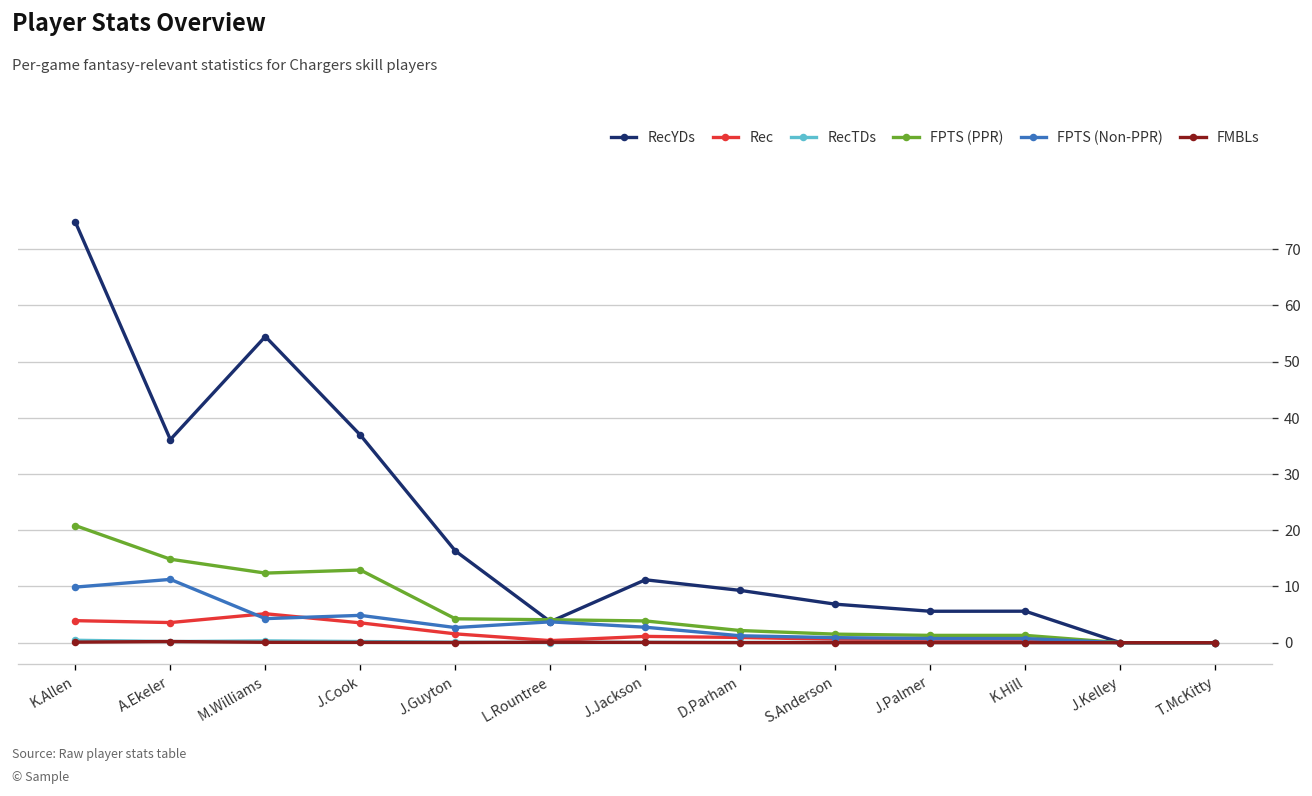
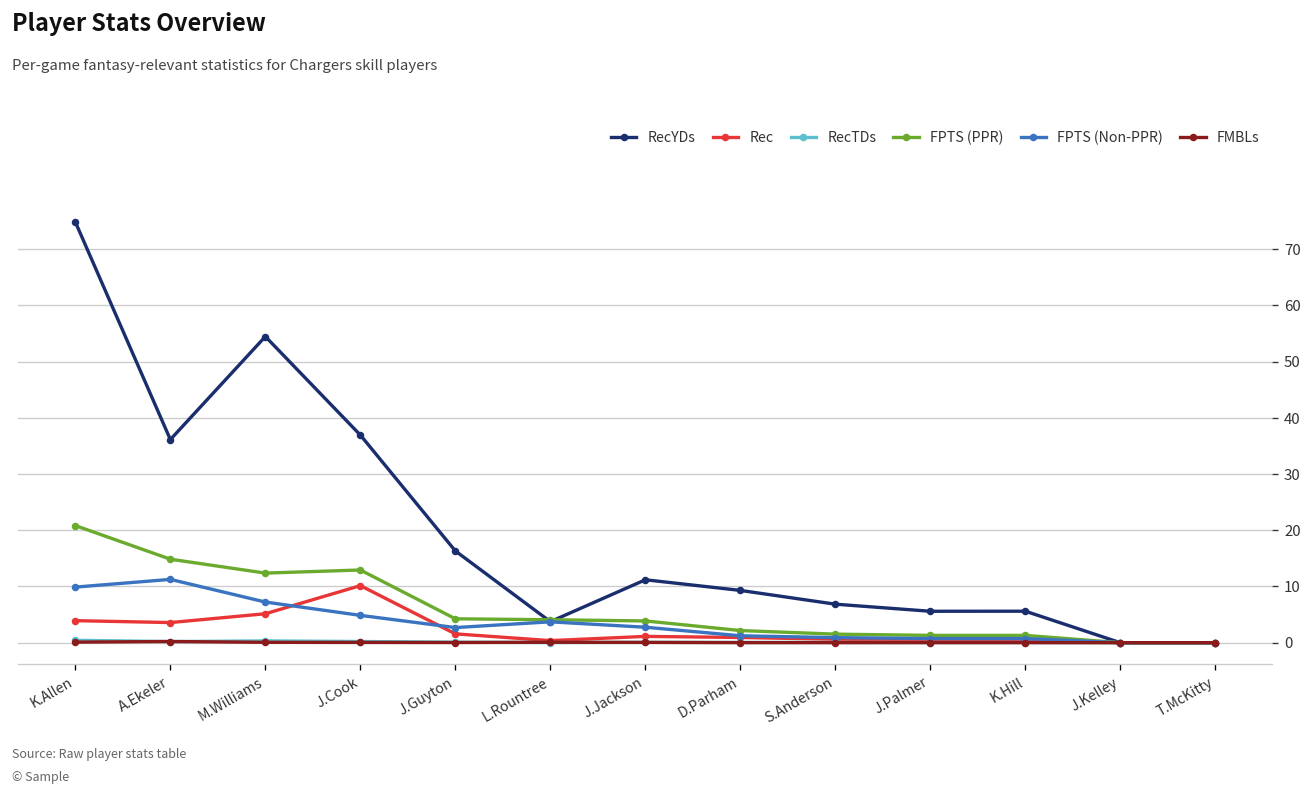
  {
    "RecYDs": {
      "K.Allen": 75,
      "A.Ekeler": 36,
      "M.Williams": 54,
      "J.Cook": 37,
      "J.Guyton": 16,
      "J.Jackson": 11,
      "D.Parham": 9,
      "S.Anderson": 7,
      "J.Palmer": 6,
      "K.Hill": 6
    },
    "Rec": {
      "K.Allen": 4,
      "A.Ekeler": 4,
      "M.Williams": 5,
-     "J.Cook": 4,
+     "J.Cook": 10,
      "J.Guyton": 2,
      "J.Jackson": 1
    },
    "FPTS (PPR)": {
      "K.Allen": 21,
      "A.Ekeler": 15,
      "M.Williams": 12,
      "J.Cook": 13,
      "J.Guyton": 4,
      "J.Jackson": 4,
      "D.Parham": 2,
      "S.Anderson": 2,
      "J.Palmer": 1,
      "K.Hill": 1
    },
    "FPTS (Non-PPR)": {
      "K.Allen": 10,
      "A.Ekeler": 11,
-     "M.Williams": 4,
+     "M.Williams": 7,
      "J.Cook": 5,
      "J.Guyton": 3,
      "J.Jackson": 3
    }
  }
